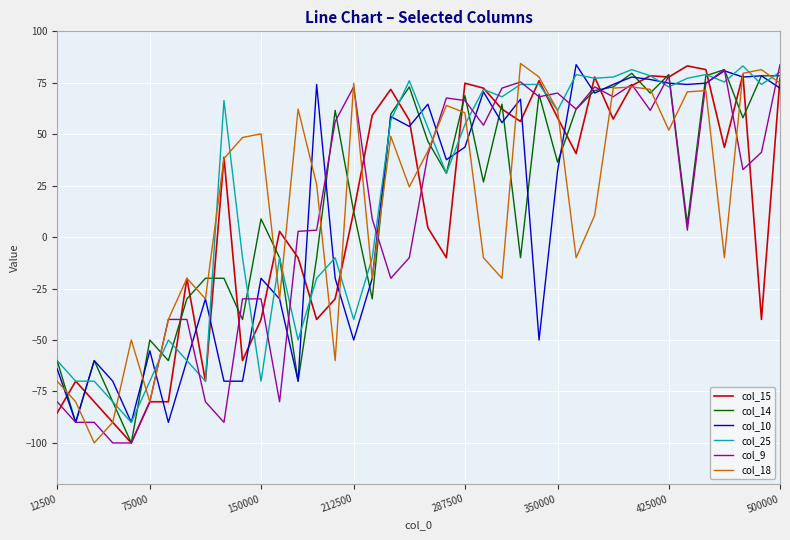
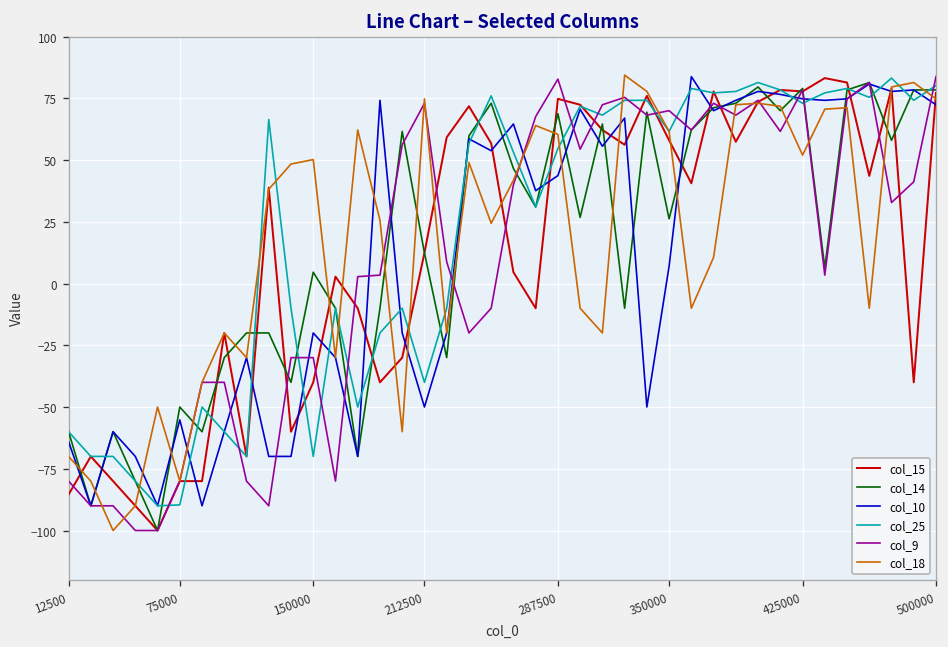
  {
    "col_15": {
      "12500": -85,
      "150000": -40,
      "287500": 75,
      "350000": 58
    },
    "col_14": {
      "75000": -50,
-     "150000": 9,
+     "150000": 5,
      "287500": 69,
-     "350000": 36
+     "350000": 26
    },
    "col_10": {
      "12500": -64,
      "75000": -55,
      "150000": -20,
      "212500": -50,
      "287500": 44,
-     "350000": 32,
+     "350000": 7,
      "425000": 75,
      "500000": 72
    },
    "col_25": {
-     "75000": -70,
+     "75000": -90,
      "150000": -70,
      "212500": -40,
      "287500": 55,
      "425000": 73,
      "500000": 80
    },
    "col_9": {
      "12500": -80,
      "150000": -30,
      "212500": 73,
-     "287500": 66,
+     "287500": 83,
      "350000": 70,
      "500000": 84
    },
    "col_18": {
      "12500": -70,
      "150000": 50,
      "212500": 75,
      "287500": 60,
      "425000": 52,
      "500000": 75
    }
  }
